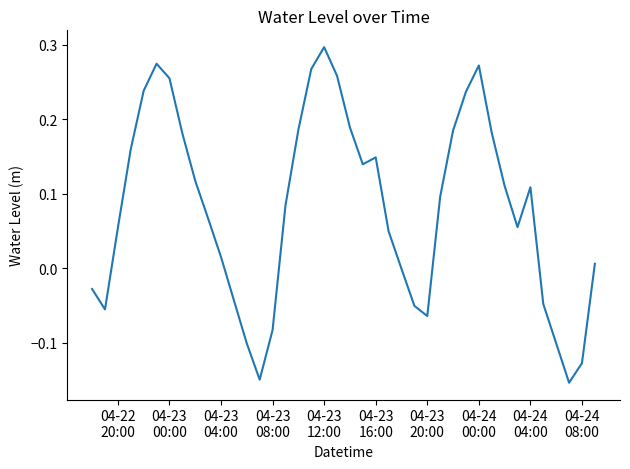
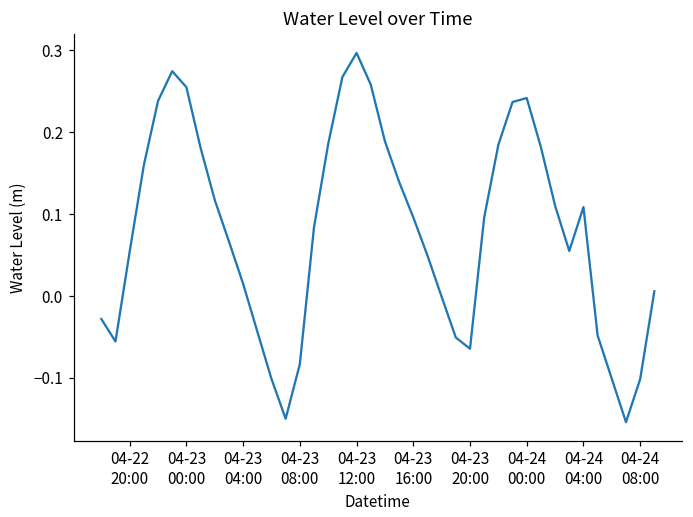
  {
    "04-22 20:00": 0.05,
    "04-23 00:00": 0.26,
    "04-23 04:00": 0.01,
    "04-23 08:00": -0.08,
    "04-23 12:00": 0.30,
-   "04-23 16:00": 0.15,
+   "04-23 16:00": 0.10,
    "04-23 20:00": -0.06,
-   "04-24 00:00": 0.27,
+   "04-24 00:00": 0.24,
    "04-24 04:00": 0.11,
-   "04-24 08:00": -0.13
+   "04-24 08:00": -0.10
  }
